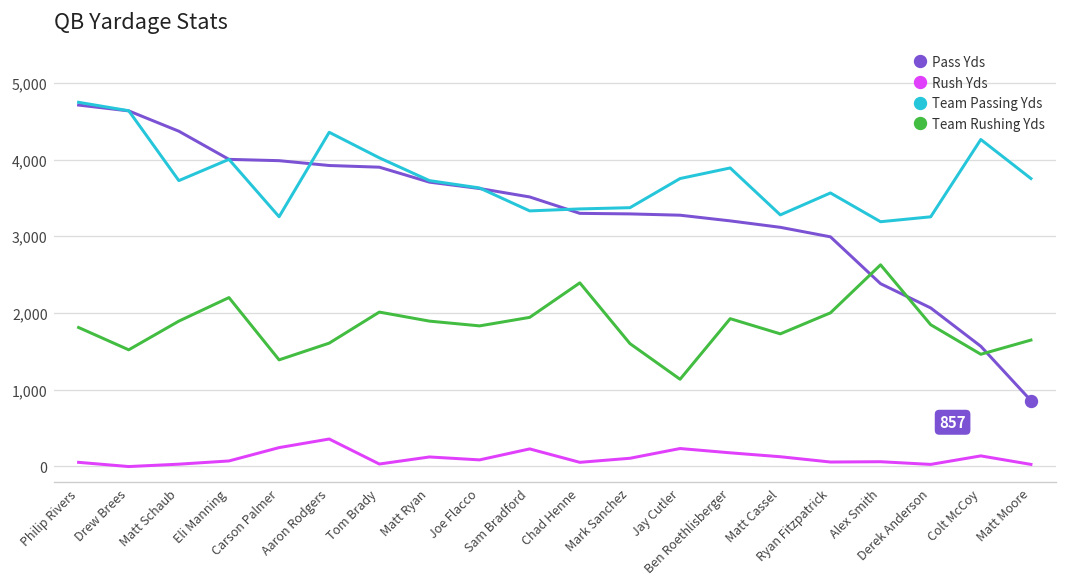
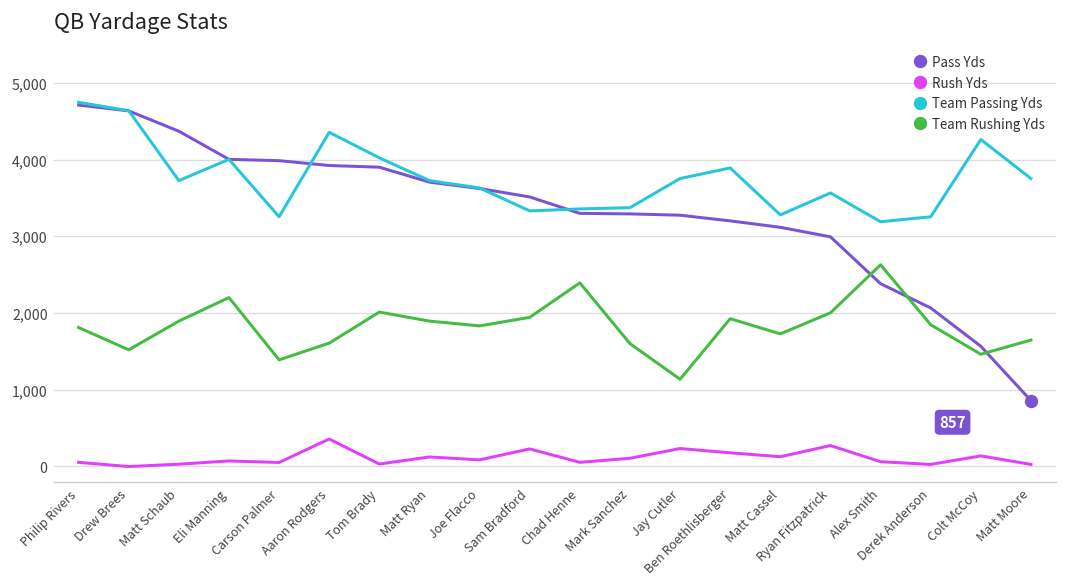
  {
    "Rush Yds": {
      "Philip Rivers": "100",
      "Drew Brees": "0",
      "Matt Schaub": "0",
      "Eli Manning": "100",
-     "Carson Palmer": "200",
+     "Carson Palmer": "100",
      "Aaron Rodgers": "400",
      "Tom Brady": "0",
      "Matt Ryan": "100",
      "Joe Flacco": "100",
      "Sam Bradford": "200",
      "Chad Henne": "100",
      "Mark Sanchez": "100",
      "Jay Cutler": "200",
      "Ben Roethlisberger": "200",
      "Matt Cassel": "100",
-     "Ryan Fitzpatrick": "100",
+     "Ryan Fitzpatrick": "300",
      "Alex Smith": "100",
      "Derek Anderson": "0",
      "Matt Moore": "0"
    },
    "Team Passing Yds": {
      "Matt Schaub": "3,700",
      "Carson Palmer": "3,300",
      "Aaron Rodgers": "4,400",
      "Tom Brady": "4,000",
      "Sam Bradford": "3,300",
      "Chad Henne": "3,400",
      "Mark Sanchez": "3,400",
      "Jay Cutler": "3,800",
      "Ben Roethlisberger": "3,900",
      "Matt Cassel": "3,300",
      "Ryan Fitzpatrick": "3,600",
      "Alex Smith": "3,200",
      "Derek Anderson": "3,300",
      "Colt McCoy": "4,300",
      "Matt Moore": "3,800"
    },
    "Team Rushing Yds": {
      "Philip Rivers": "1,800",
      "Drew Brees": "1,500",
      "Matt Schaub": "1,900",
      "Eli Manning": "2,200",
      "Carson Palmer": "1,400",
      "Aaron Rodgers": "1,600",
      "Tom Brady": "2,000",
      "Matt Ryan": "1,900",
      "Joe Flacco": "1,800",
      "Sam Bradford": "1,900",
      "Chad Henne": "2,400",
      "Mark Sanchez": "1,600",
      "Jay Cutler": "1,100",
      "Ben Roethlisberger": "1,900",
      "Matt Cassel": "1,700",
      "Ryan Fitzpatrick": "2,000",
      "Alex Smith": "2,600",
      "Derek Anderson": "1,800",
      "Colt McCoy": "1,500",
      "Matt Moore": "1,600"
    }
  }
